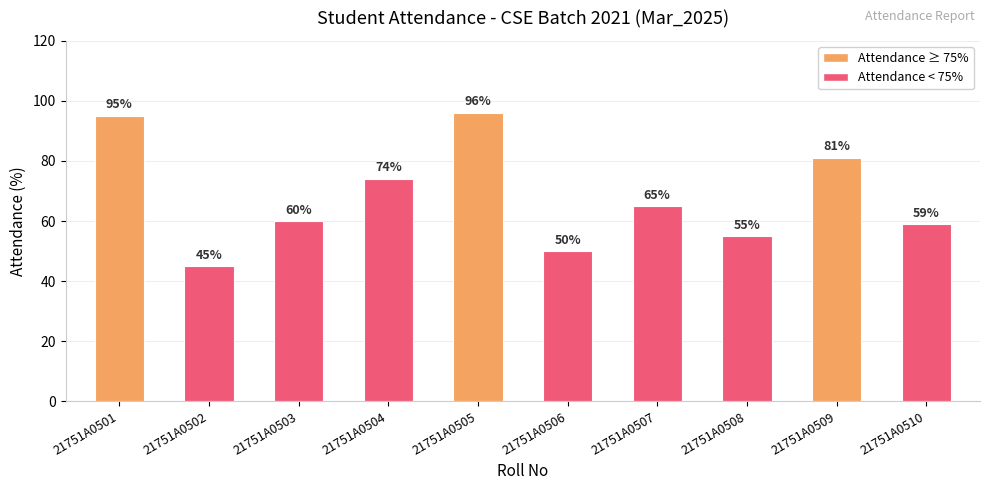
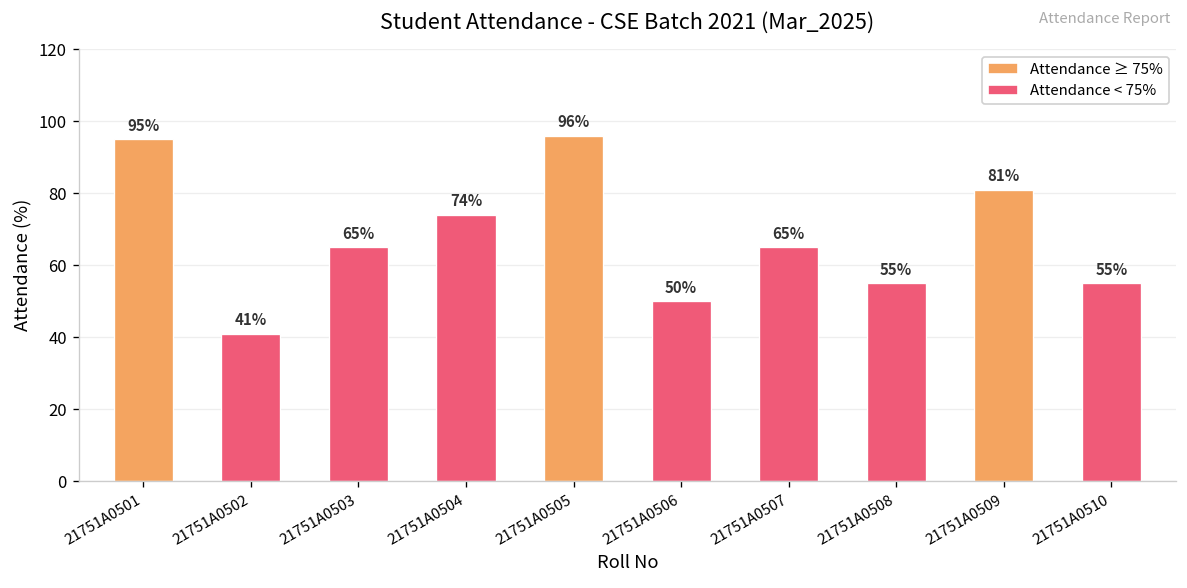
  {
    "21751A0501": "95%",
-   "21751A0502": "45%",
-   "21751A0503": "60%",
+   "21751A0502": "41%",
+   "21751A0503": "65%",
    "21751A0504": "74%",
    "21751A0505": "96%",
    "21751A0506": "50%",
    "21751A0507": "65%",
    "21751A0508": "55%",
    "21751A0509": "81%",
-   "21751A0510": "59%"
+   "21751A0510": "55%"
  }
